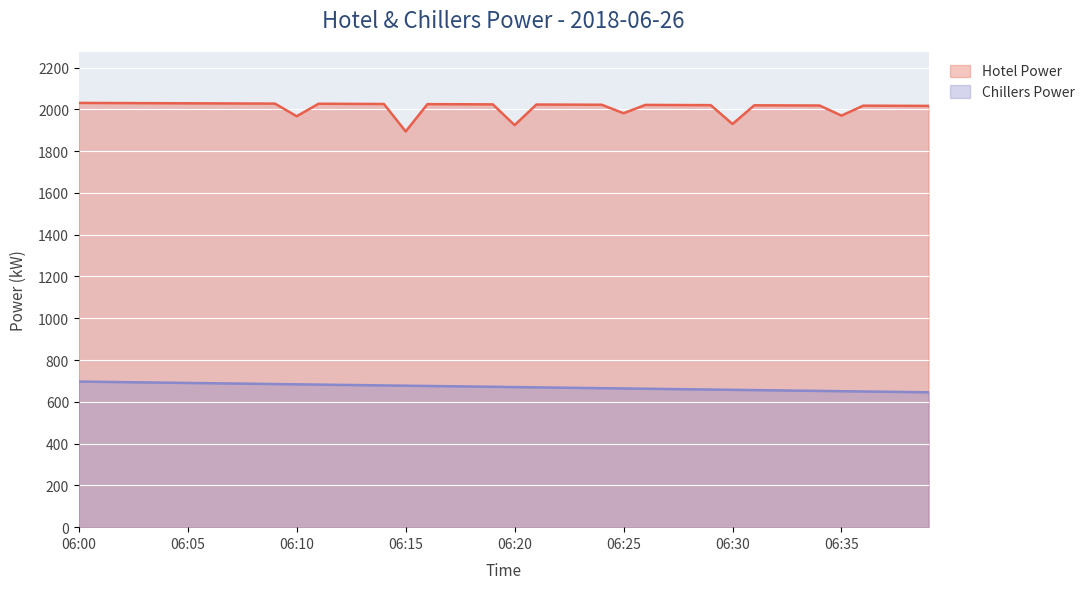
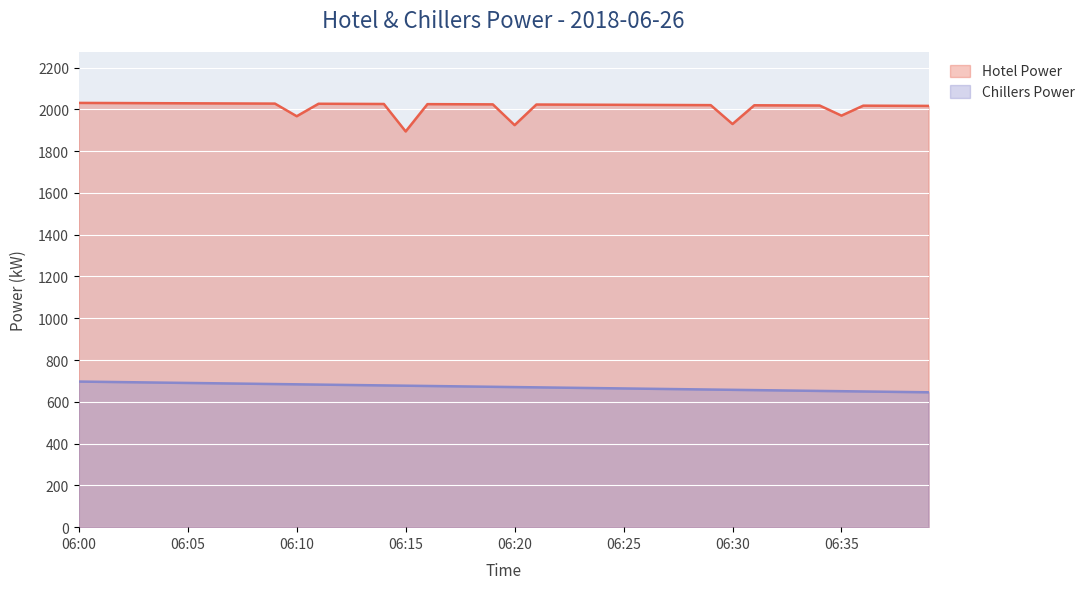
  {
    "Hotel Power": {
      "06:00": 2030,
      "06:05": 2030,
      "06:10": 1970,
      "06:15": 1890,
      "06:20": 1920,
-     "06:25": 1980,
+     "06:25": 2020,
      "06:30": 1930,
      "06:35": 1970
    },
    "Chillers Power": {
      "06:00": 700,
      "06:05": 690,
      "06:10": 680,
      "06:15": 680,
      "06:20": 670,
      "06:25": 660,
      "06:30": 660,
      "06:35": 650
    }
  }
